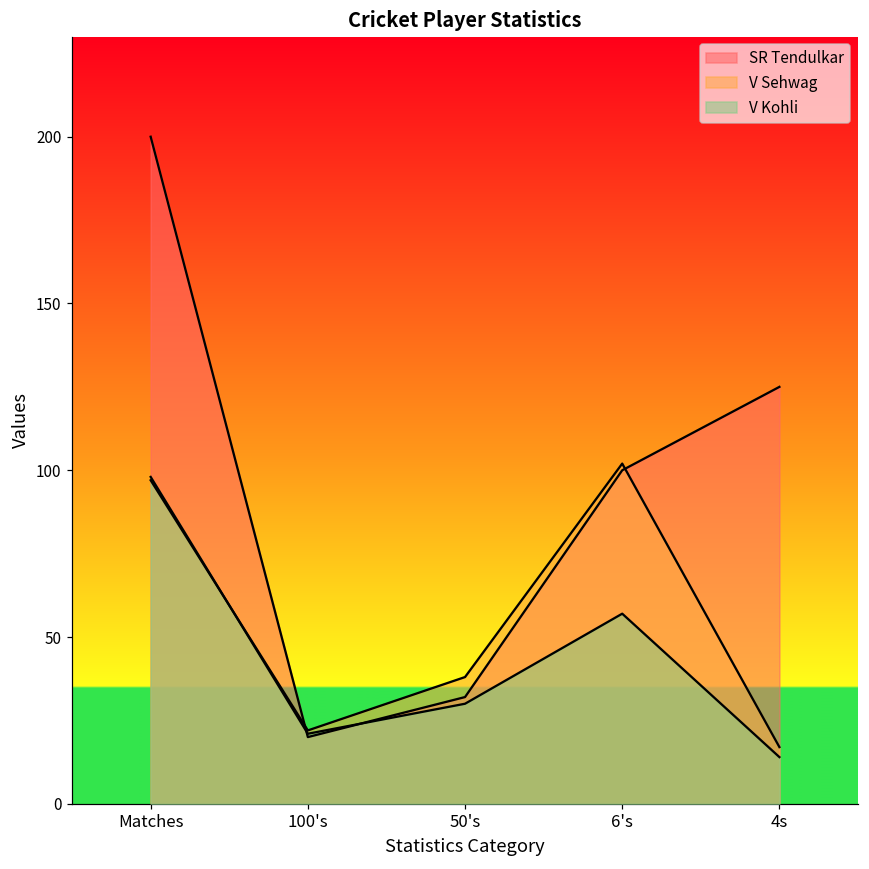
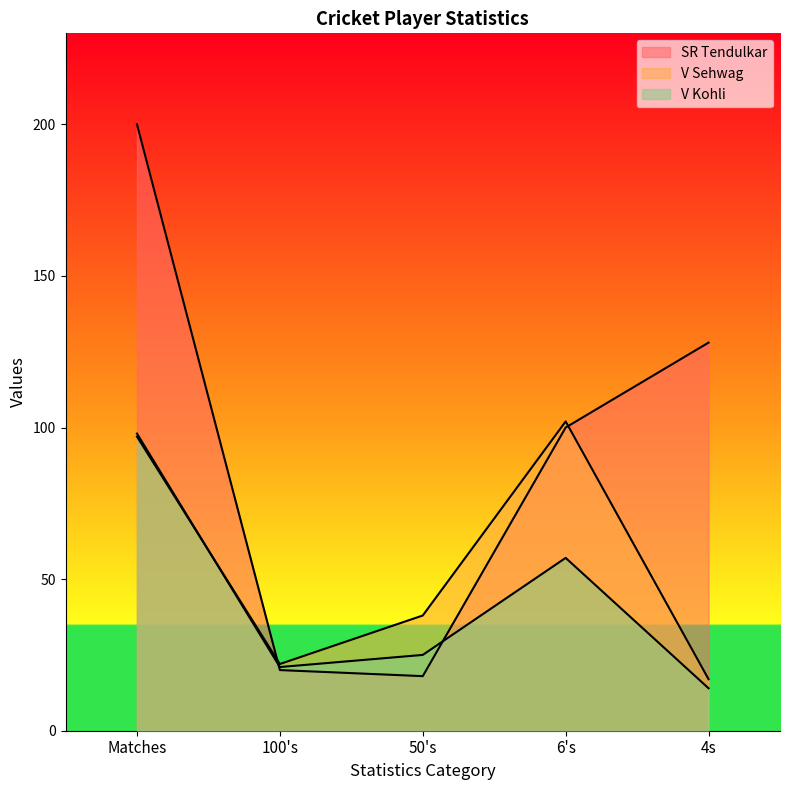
  {
    "SR Tendulkar": {
      "Matches": 200,
      "100's": 20,
-     "50's": 32,
+     "50's": 18,
      "6's": 100,
-     "4s": 125
+     "4s": 128
    },
    "V Sehwag": {
      "Matches": 97,
      "100's": 22,
      "50's": 38,
      "6's": 102,
      "4s": 17
    },
    "V Kohli": {
      "Matches": 98,
      "100's": 21,
-     "50's": 30,
+     "50's": 25,
      "6's": 57,
      "4s": 14
    }
  }
